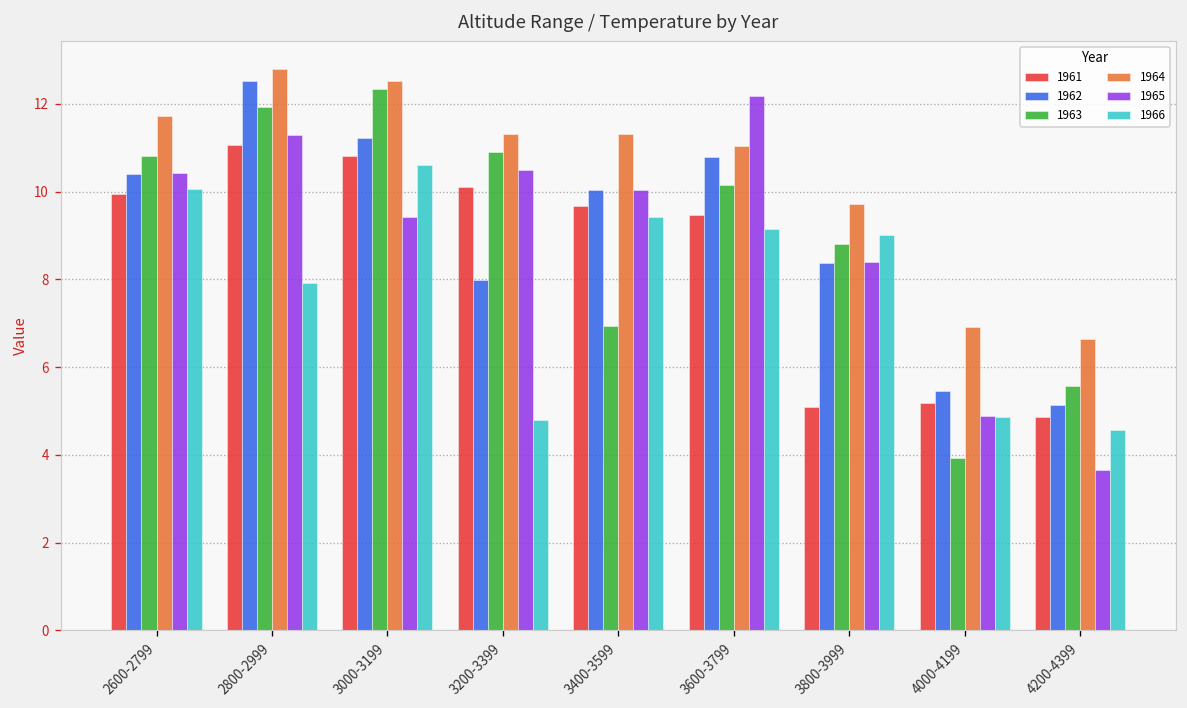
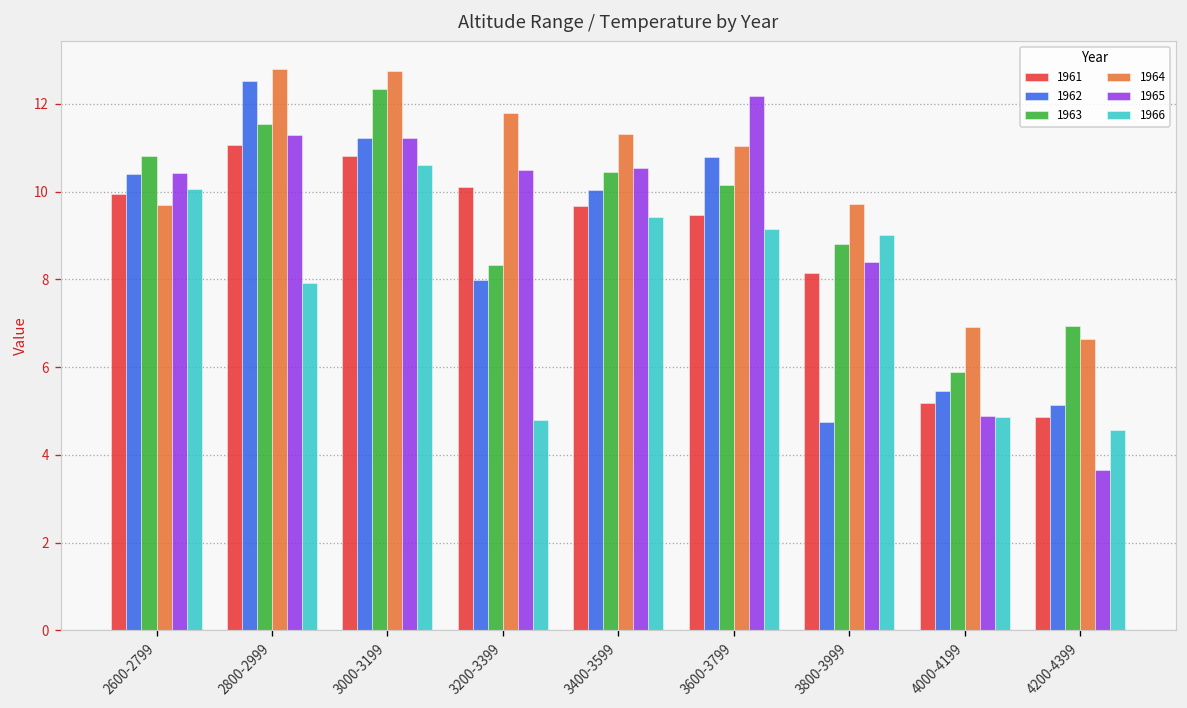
  {
    "1961": {
      "2600-2799": 10.0,
      "2800-2999": 11.1,
      "3000-3199": 10.8,
      "3200-3399": 10.1,
      "3400-3599": 9.7,
      "3600-3799": 9.5,
-     "3800-3999": 5.1,
+     "3800-3999": 8.1,
      "4000-4199": 5.2,
      "4200-4399": 4.9
    },
    "1962": {
      "2600-2799": 10.4,
      "2800-2999": 12.5,
      "3000-3199": 11.2,
      "3200-3399": 8.0,
      "3400-3599": 10.0,
      "3600-3799": 10.8,
-     "3800-3999": 8.4,
+     "3800-3999": 4.8,
      "4000-4199": 5.5,
      "4200-4399": 5.1
    },
    "1963": {
      "2600-2799": 10.8,
-     "2800-2999": 11.9,
+     "2800-2999": 11.5,
      "3000-3199": 12.3,
-     "3200-3399": 10.9,
-     "3400-3599": 6.9,
+     "3200-3399": 8.3,
+     "3400-3599": 10.5,
      "3600-3799": 10.1,
      "3800-3999": 8.8,
-     "4000-4199": 3.9,
-     "4200-4399": 5.6
+     "4000-4199": 5.9,
+     "4200-4399": 6.9
    },
    "1964": {
-     "2600-2799": 11.7,
+     "2600-2799": 9.7,
      "2800-2999": 12.8,
-     "3000-3199": 12.5,
-     "3200-3399": 11.3,
+     "3000-3199": 12.7,
+     "3200-3399": 11.8,
      "3400-3599": 11.3,
      "3600-3799": 11.0,
      "3800-3999": 9.7,
      "4000-4199": 6.9,
      "4200-4399": 6.6
    },
    "1965": {
      "2600-2799": 10.4,
      "2800-2999": 11.3,
-     "3000-3199": 9.4,
+     "3000-3199": 11.2,
      "3200-3399": 10.5,
-     "3400-3599": 10.0,
+     "3400-3599": 10.5,
      "3600-3799": 12.2,
      "3800-3999": 8.4,
      "4000-4199": 4.9,
      "4200-4399": 3.7
    },
    "1966": {
      "2600-2799": 10.1,
      "2800-2999": 7.9,
      "3000-3199": 10.6,
      "3200-3399": 4.8,
      "3400-3599": 9.4,
      "3600-3799": 9.2,
      "3800-3999": 9.0,
      "4000-4199": 4.9,
      "4200-4399": 4.6
    }
  }
